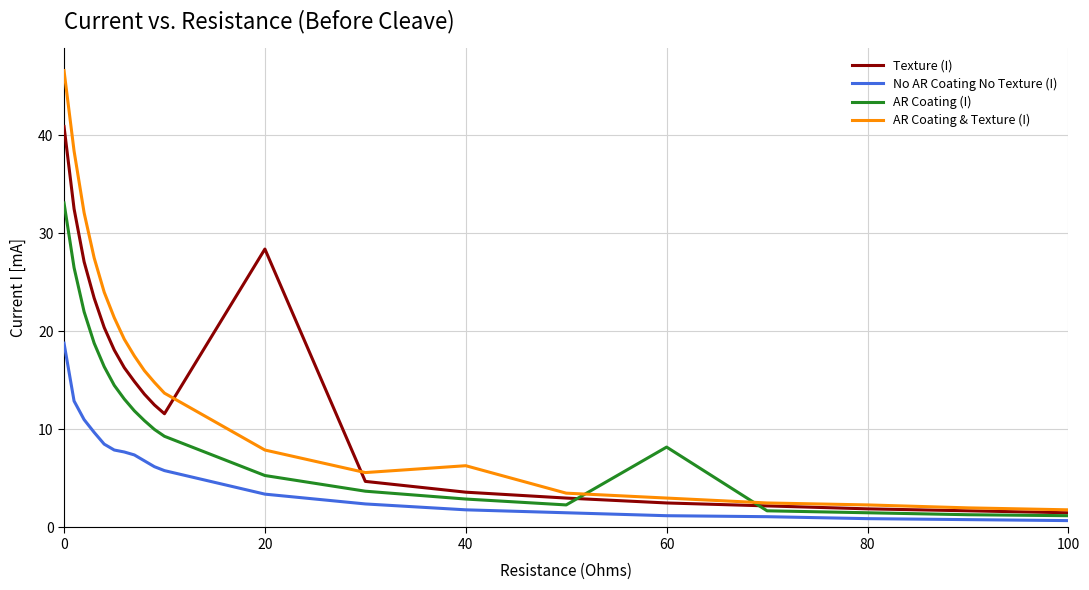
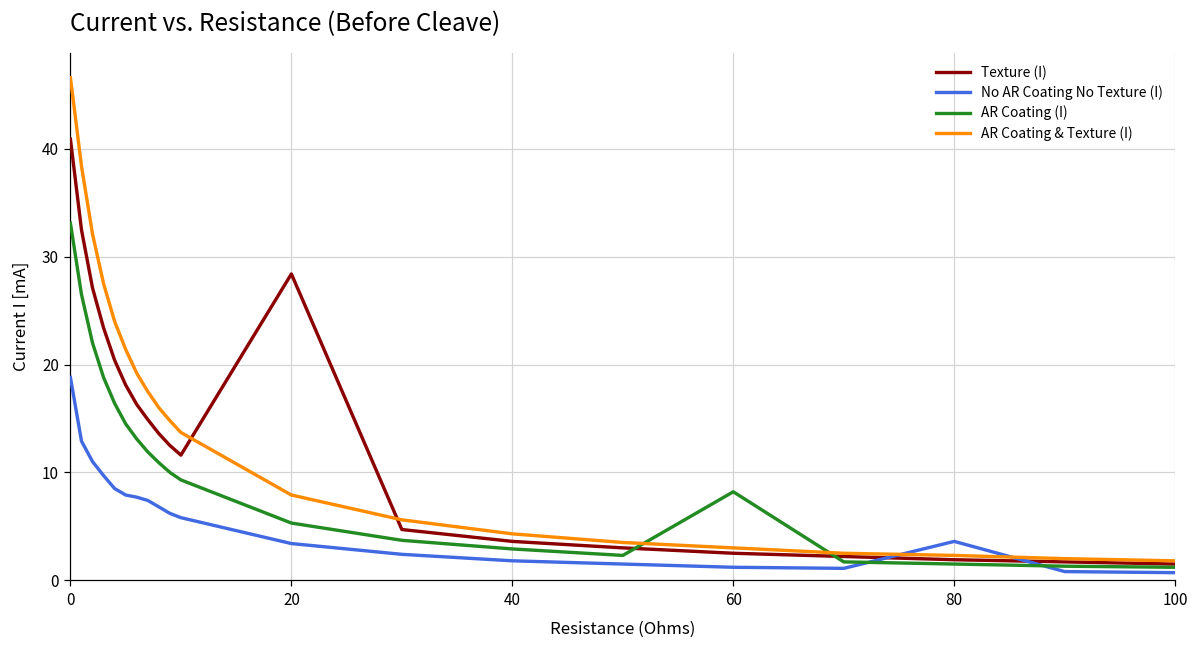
  {
    "Texture (I)": {
      "0": 41,
      "20": 28,
      "40": 4,
      "60": 3,
      "80": 2,
      "100": 2
    },
    "No AR Coating No Texture (I)": {
      "0": 19,
      "20": 3,
      "40": 2,
      "60": 1,
-     "80": 1,
+     "80": 4,
      "100": 1
    },
    "AR Coating (I)": {
      "0": 33,
      "20": 5,
      "40": 3,
      "60": 8,
      "80": 2,
      "100": 1
    },
    "AR Coating & Texture (I)": {
      "0": 47,
      "20": 8,
-     "40": 6,
+     "40": 4,
      "60": 3,
      "80": 2,
      "100": 2
    }
  }
